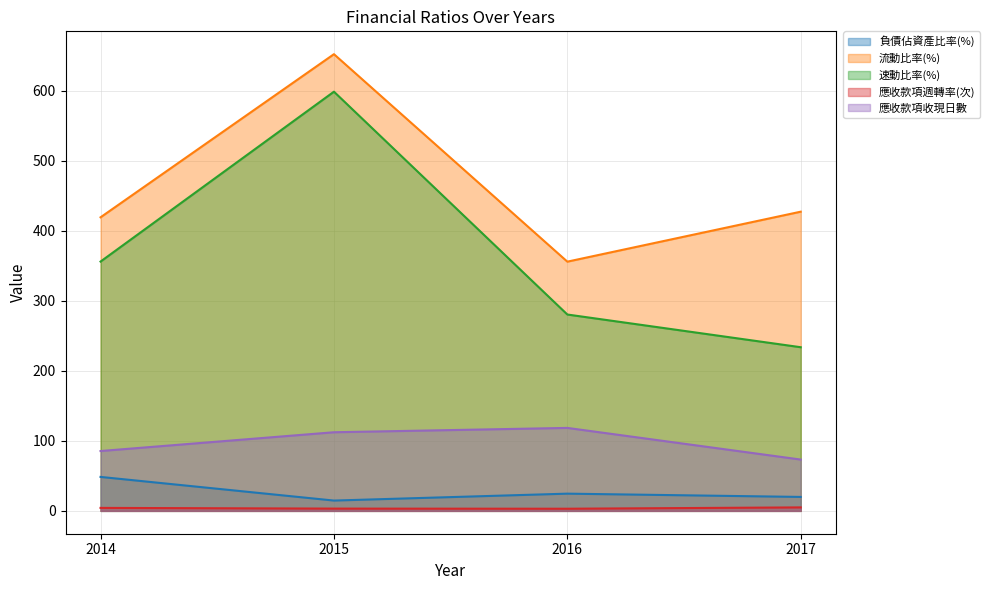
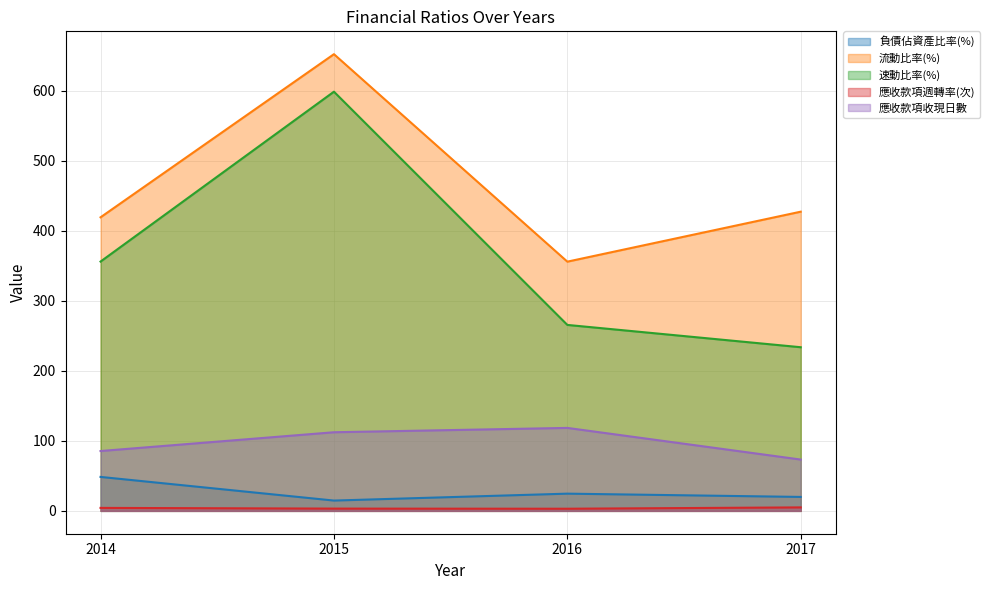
  {
    "負債佔資產比率(%)": {
      "2014": 50,
      "2015": 10,
      "2016": 20,
      "2017": 20
    },
    "速動比率(%)": {
      "2014": 360,
      "2015": 600,
-     "2016": 280,
+     "2016": 270,
      "2017": 230
    },
    "應收款項收現日數": {
      "2014": 90,
      "2015": 110,
      "2016": 120,
      "2017": 70
    }
  }
